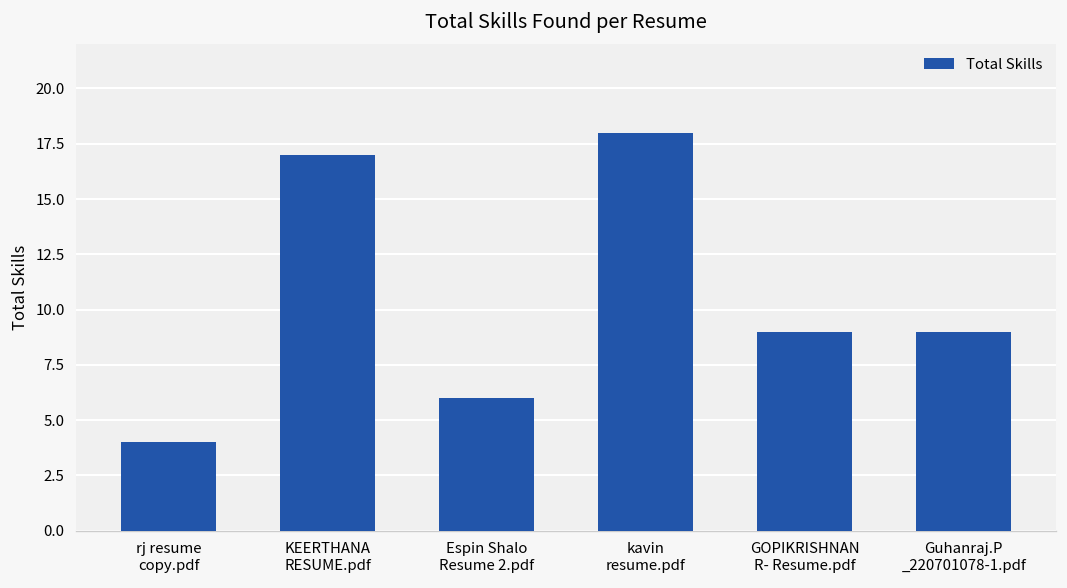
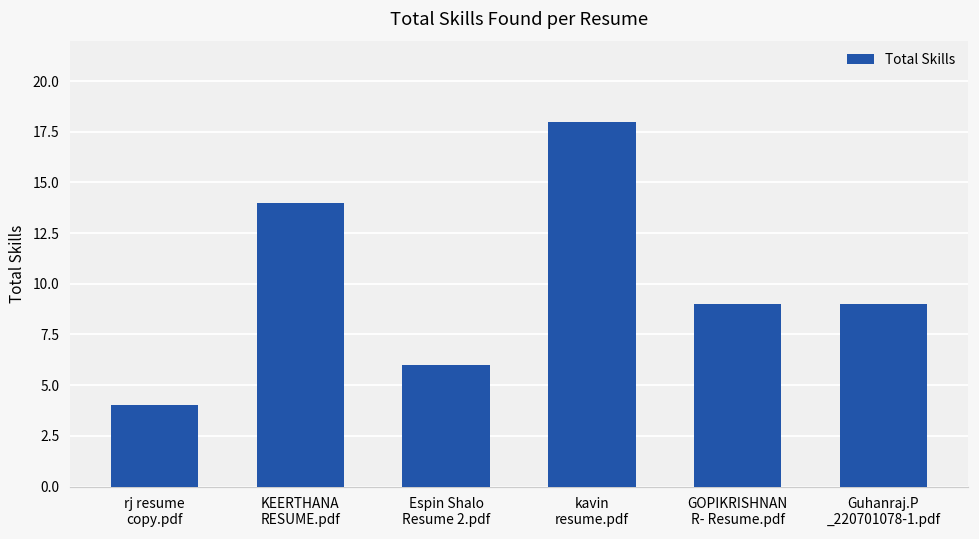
  {
    "rj resume copy.pdf": 4,
-   "KEERTHANA RESUME.pdf": 17,
+   "KEERTHANA RESUME.pdf": 14,
    "Espin Shalo Resume 2.pdf": 6,
    "kavin resume.pdf": 18,
    "GOPIKRISHNAN R- Resume.pdf": 9,
    "Guhanraj.P _220701078-1.pdf": 9
  }
